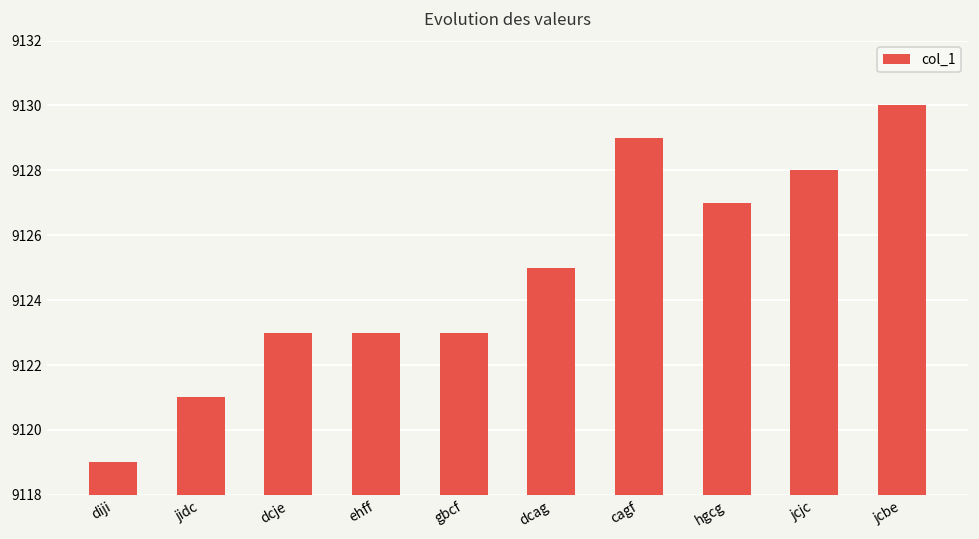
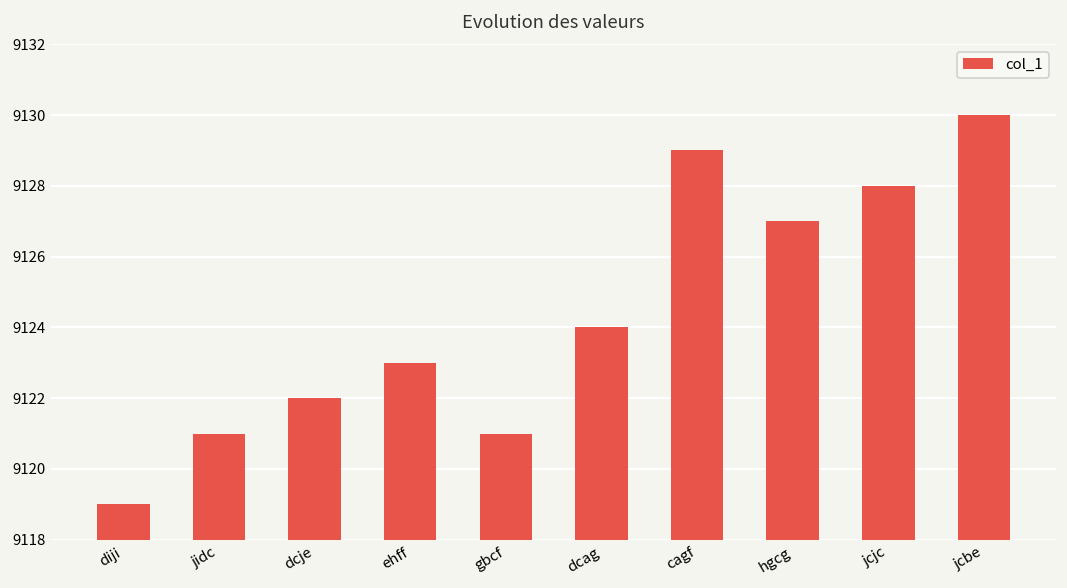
  {
    "diji": 9119,
    "jidc": 9121,
-   "dcje": 9123,
+   "dcje": 9122,
    "ehff": 9123,
-   "gbcf": 9123,
-   "dcag": 9125,
+   "gbcf": 9121,
+   "dcag": 9124,
    "cagf": 9129,
    "hgcg": 9127,
    "jcjc": 9128,
    "jcbe": 9130
  }
